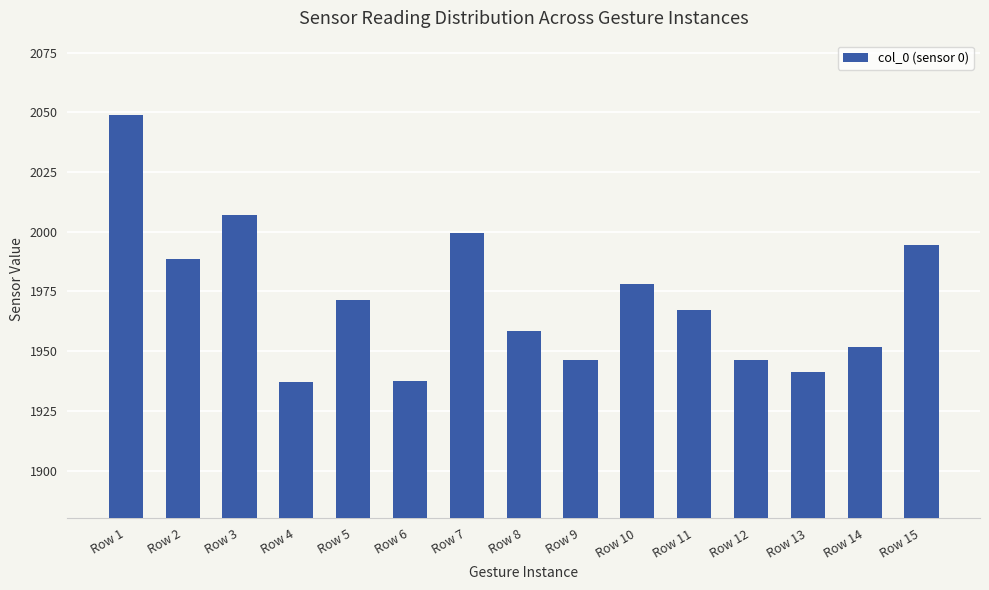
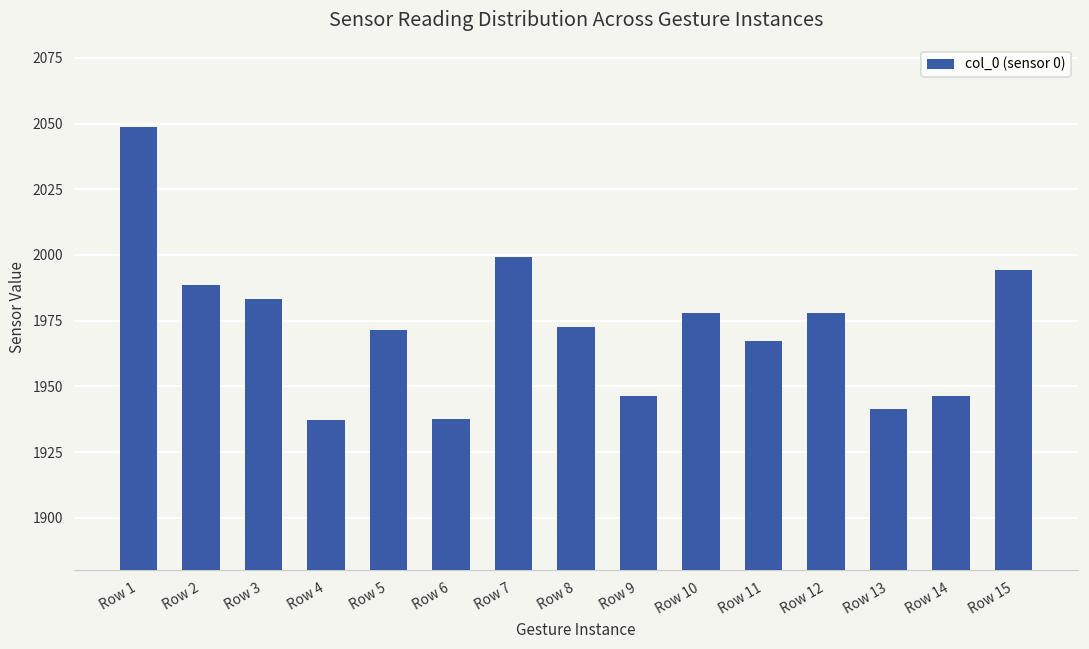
  {
    "Row 1": 2049,
    "Row 2": 1989,
-   "Row 3": 2007,
+   "Row 3": 1983,
    "Row 4": 1937,
    "Row 5": 1971,
    "Row 6": 1938,
    "Row 7": 1999,
-   "Row 8": 1958,
+   "Row 8": 1973,
    "Row 9": 1946,
    "Row 10": 1978,
    "Row 11": 1967,
-   "Row 12": 1946,
+   "Row 12": 1978,
    "Row 13": 1941,
-   "Row 14": 1952,
+   "Row 14": 1946,
    "Row 15": 1994
  }
